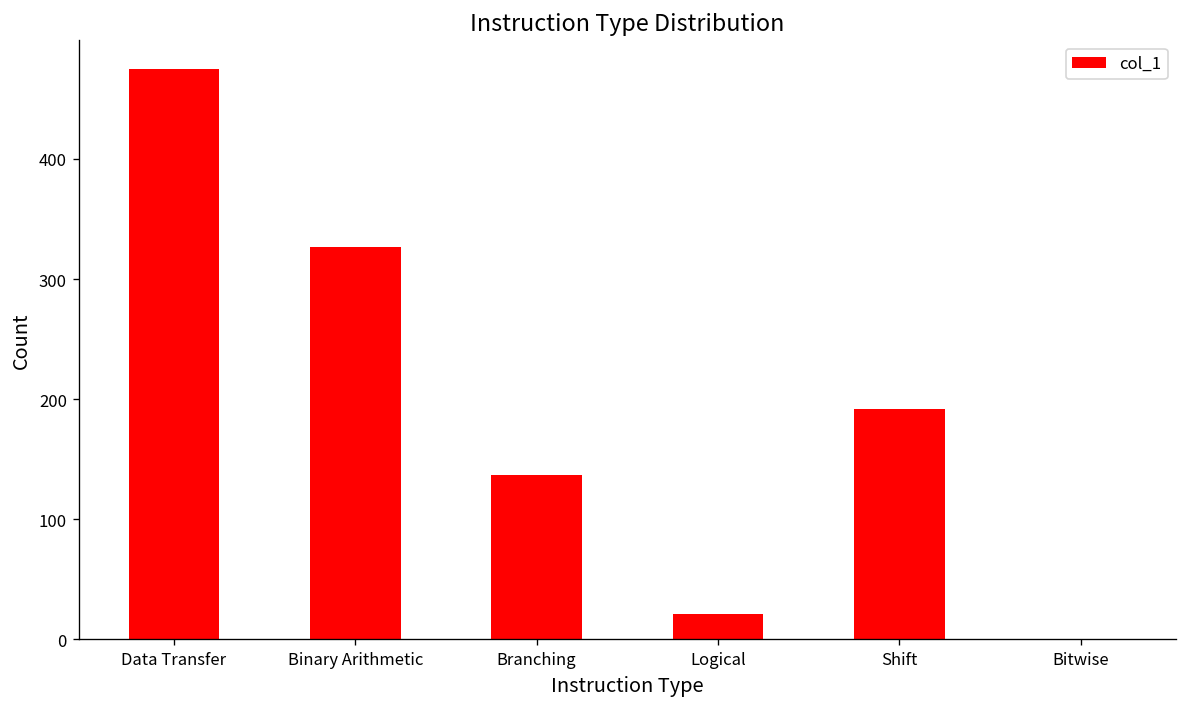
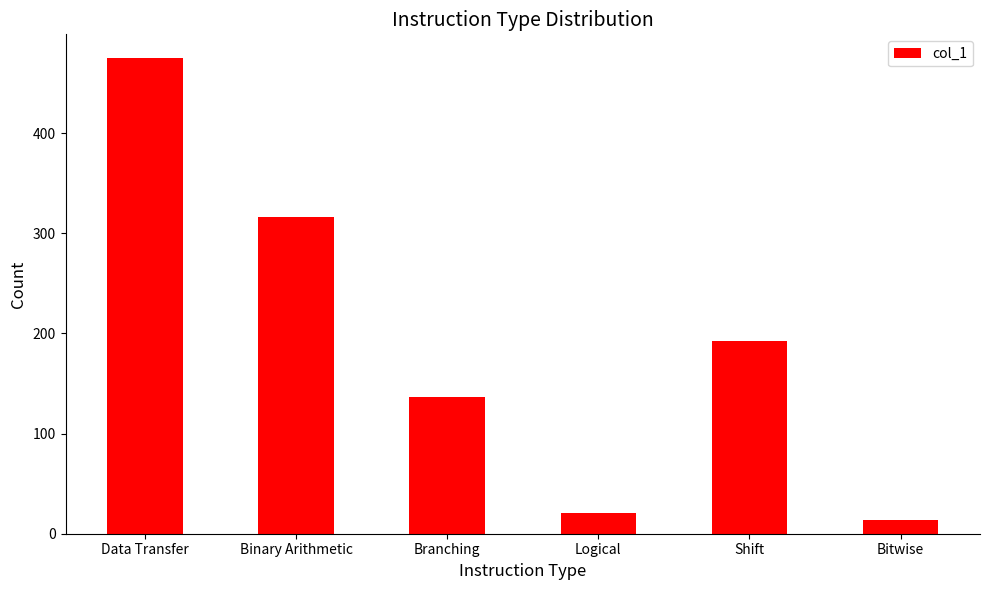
  {
    "Data Transfer": 475,
-   "Binary Arithmetic": 327,
+   "Binary Arithmetic": 316,
    "Branching": 137,
    "Logical": 21,
    "Shift": 192,
-   "Bitwise": 0
+   "Bitwise": 14
  }
